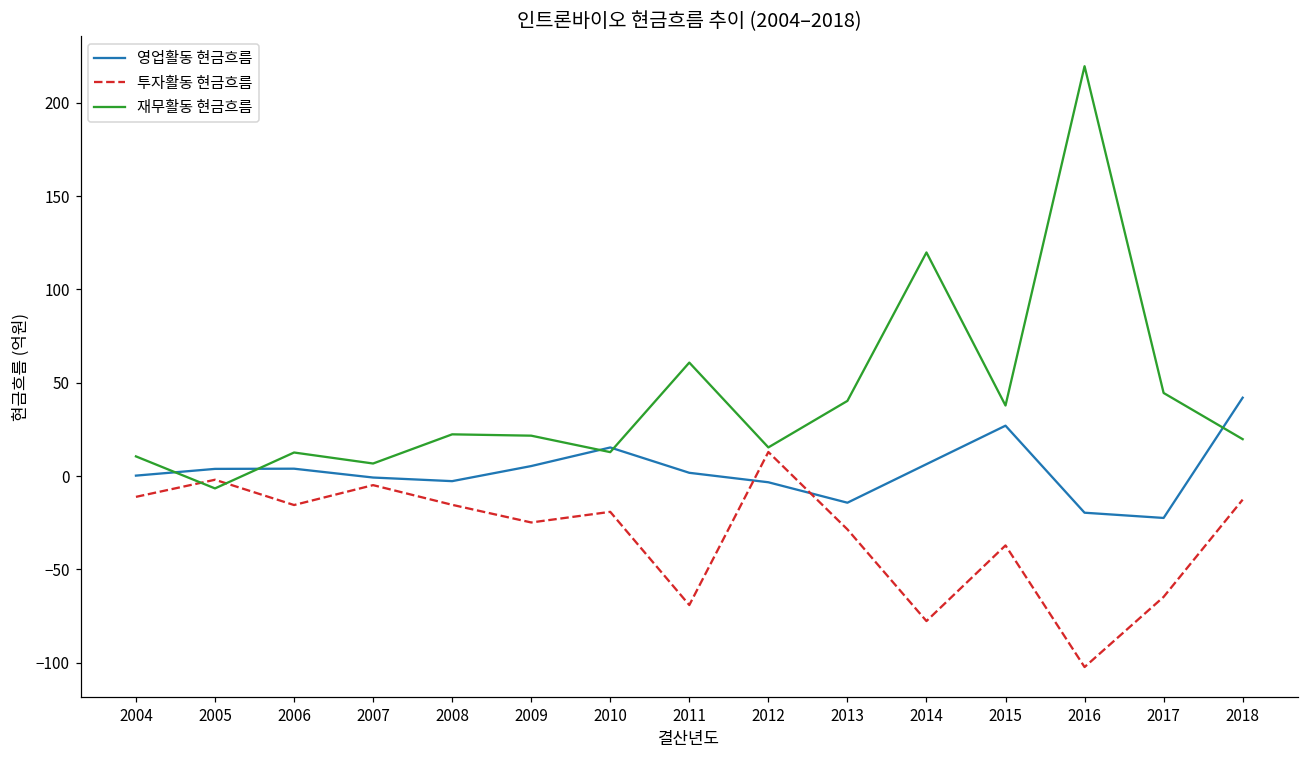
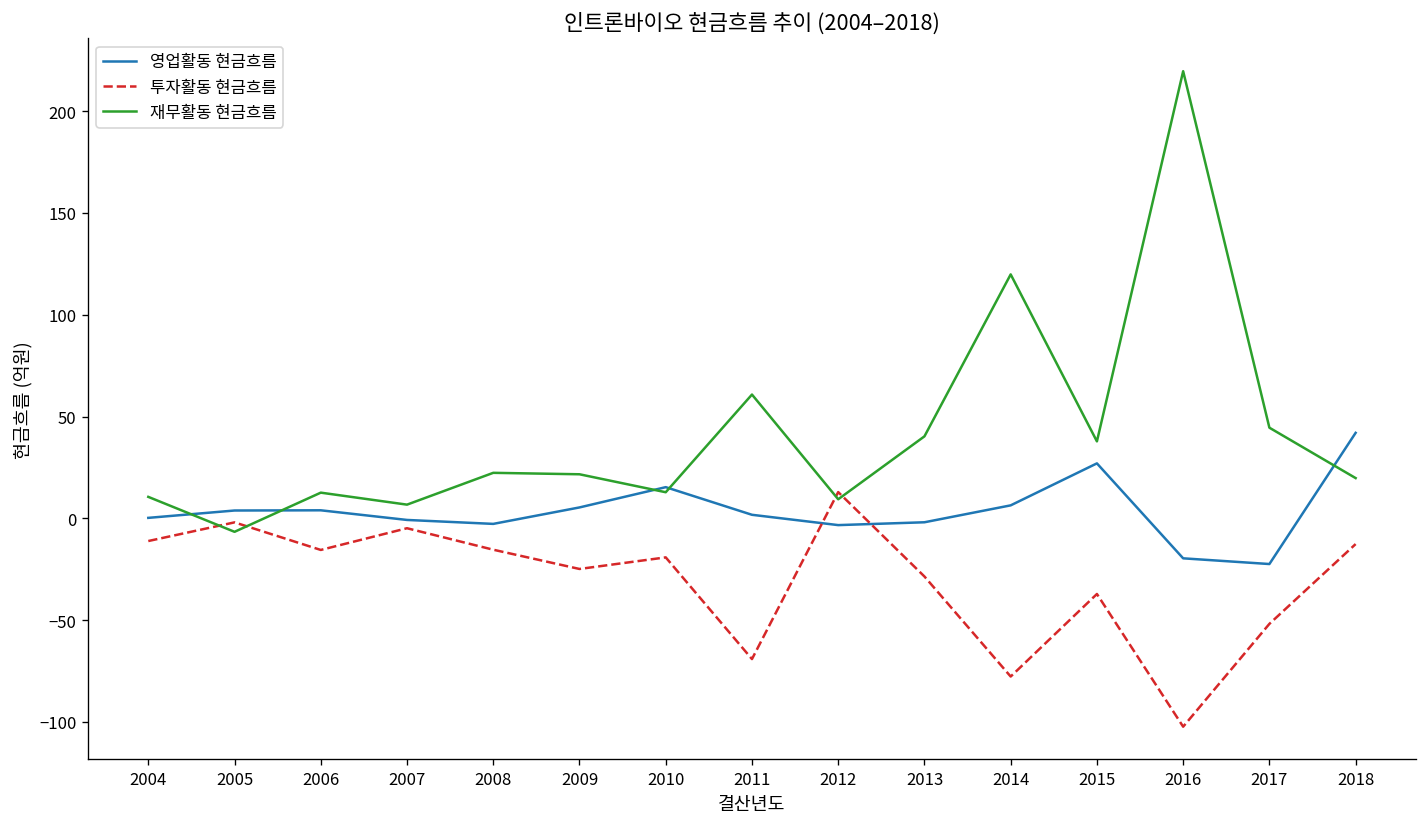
  {
    "영업활동 현금흐름": {
      "2004": 0,
      "2005": 4,
      "2006": 4,
      "2007": -1,
      "2008": -3,
      "2009": 5,
      "2010": 15,
      "2011": 2,
      "2012": -3,
-     "2013": -14,
+     "2013": -2,
      "2014": 6,
      "2015": 27,
      "2016": -20,
      "2017": -22,
      "2018": 42
    },
    "투자활동 현금흐름": {
      "2004": -11,
      "2005": -2,
      "2006": -16,
      "2007": -5,
      "2008": -15,
      "2009": -25,
      "2010": -19,
      "2011": -69,
      "2012": 13,
      "2013": -29,
      "2014": -78,
      "2015": -37,
      "2016": -102,
-     "2017": -65,
+     "2017": -52,
      "2018": -13
    },
    "재무활동 현금흐름": {
      "2004": 11,
      "2005": -7,
      "2006": 13,
      "2007": 7,
      "2008": 22,
      "2009": 22,
      "2010": 13,
      "2011": 61,
-     "2012": 15,
+     "2012": 9,
      "2013": 40,
      "2014": 120,
      "2015": 38,
      "2016": 220,
      "2017": 45,
      "2018": 20
    }
  }
